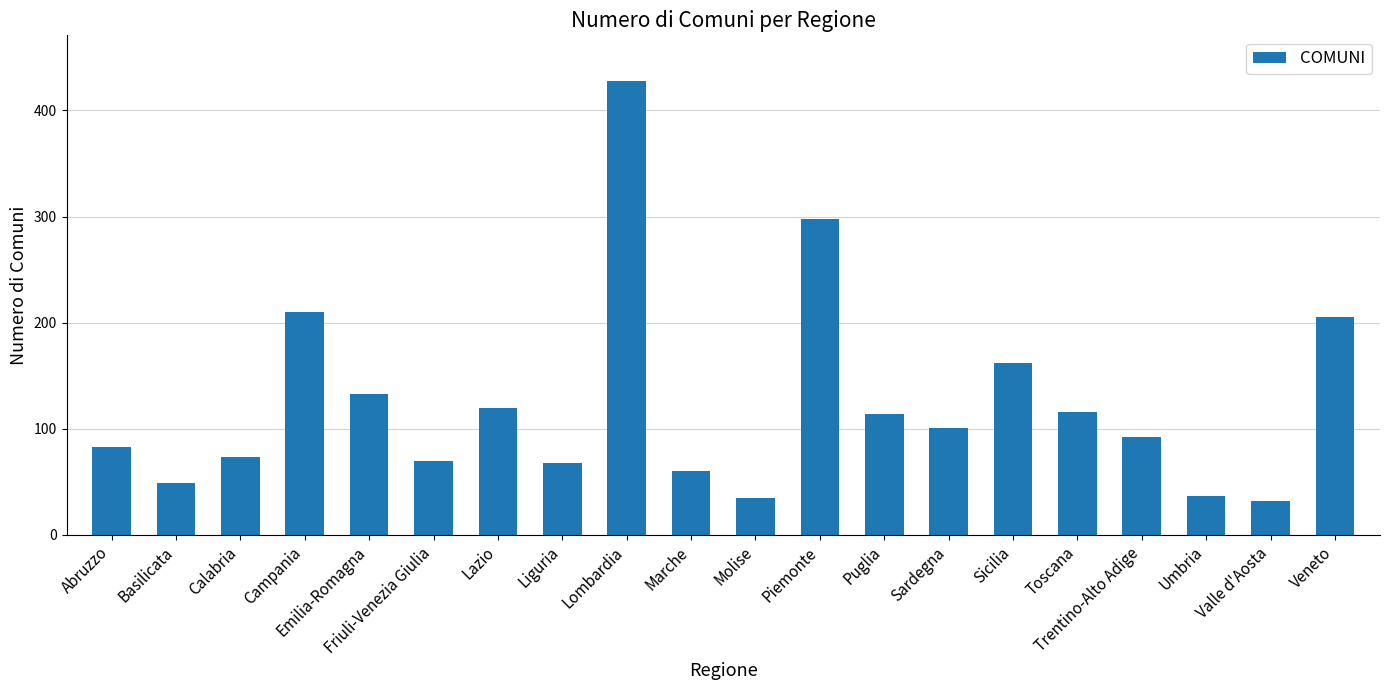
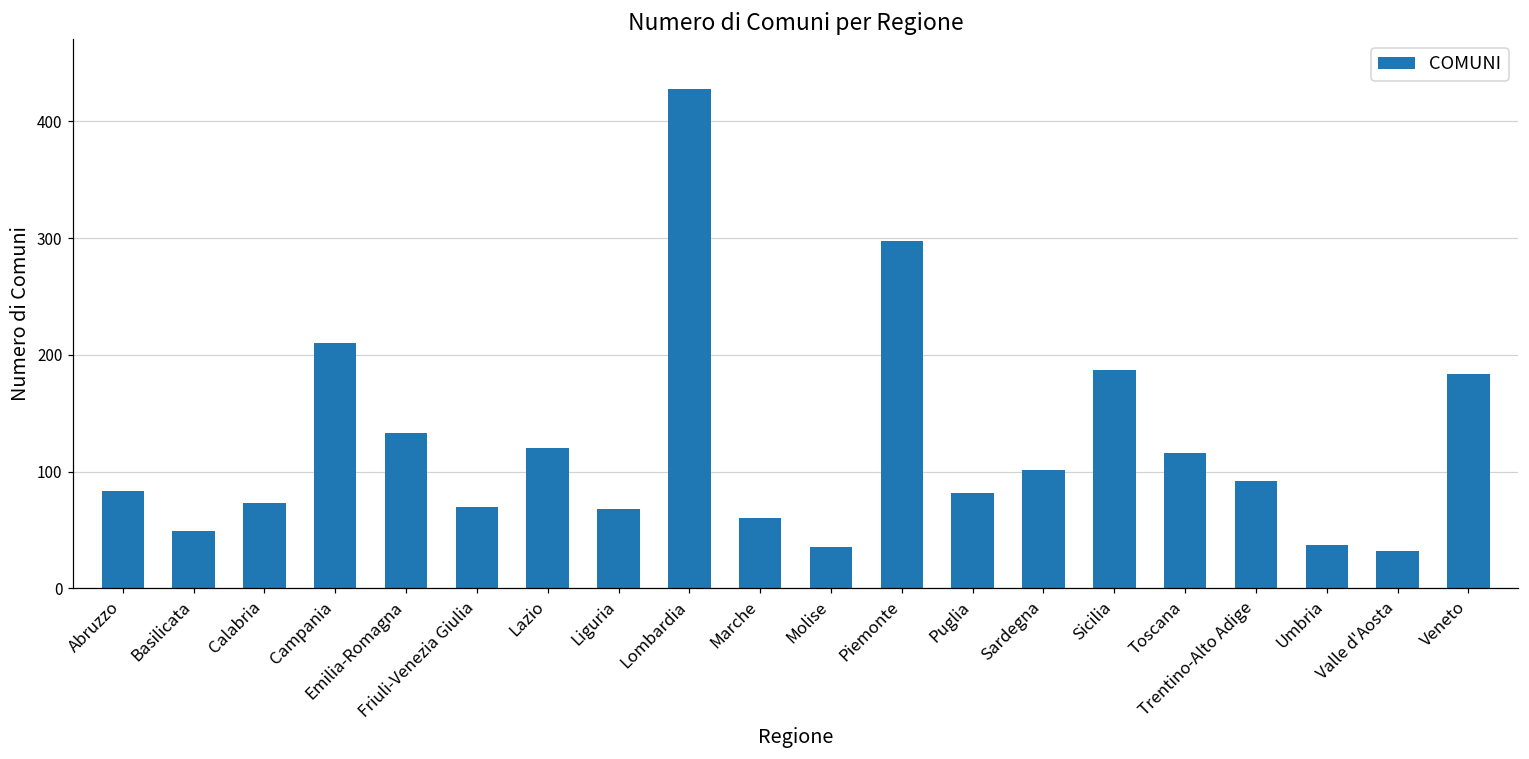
  {
    "Abruzzo": 83,
    "Basilicata": 49,
    "Calabria": 73,
    "Campania": 210,
    "Emilia-Romagna": 133,
    "Friuli-Venezia Giulia": 70,
    "Lazio": 120,
    "Liguria": 68,
    "Lombardia": 428,
    "Marche": 60,
    "Molise": 35,
    "Piemonte": 298,
-   "Puglia": 114,
+   "Puglia": 82,
    "Sardegna": 101,
-   "Sicilia": 162,
+   "Sicilia": 187,
    "Toscana": 116,
    "Trentino-Alto Adige": 92,
    "Umbria": 37,
    "Valle d'Aosta": 32,
-   "Veneto": 205
+   "Veneto": 184
  }
